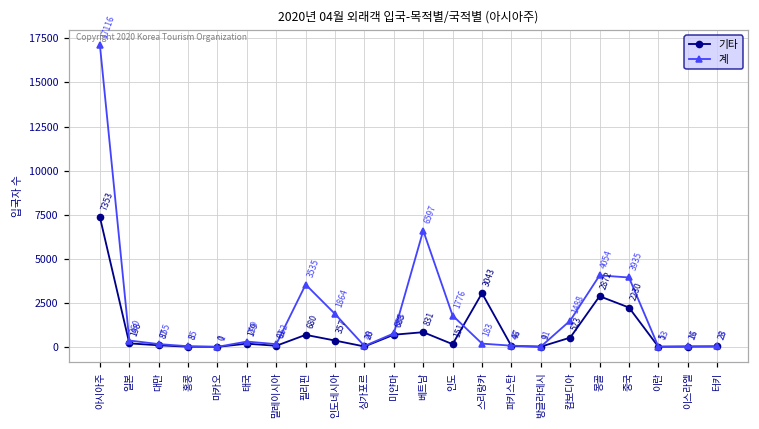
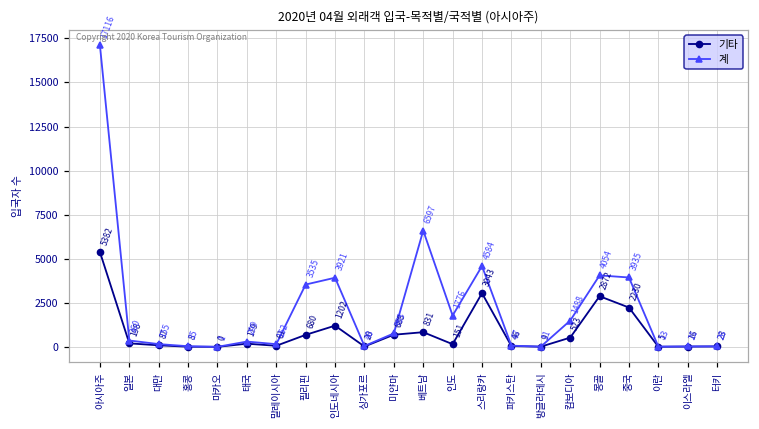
  {
    "기타": {
-     "아시아주": 7353,
+     "아시아주": 5382,
      "필리핀": 680,
-     "인도네시아": 357,
+     "인도네시아": 1202,
      "베트남": 831,
      "인도": 151,
      "중국": 2230
    },
    "계": {
      "필리핀": 3535,
-     "인도네시아": 1864,
+     "인도네시아": 3921,
      "베트남": 6597,
      "인도": 1776,
-     "스리랑카": 183,
+     "스리랑카": 4584,
      "캄보디아": 1488,
      "몽골": 4054,
      "중국": 3935
    }
  }
